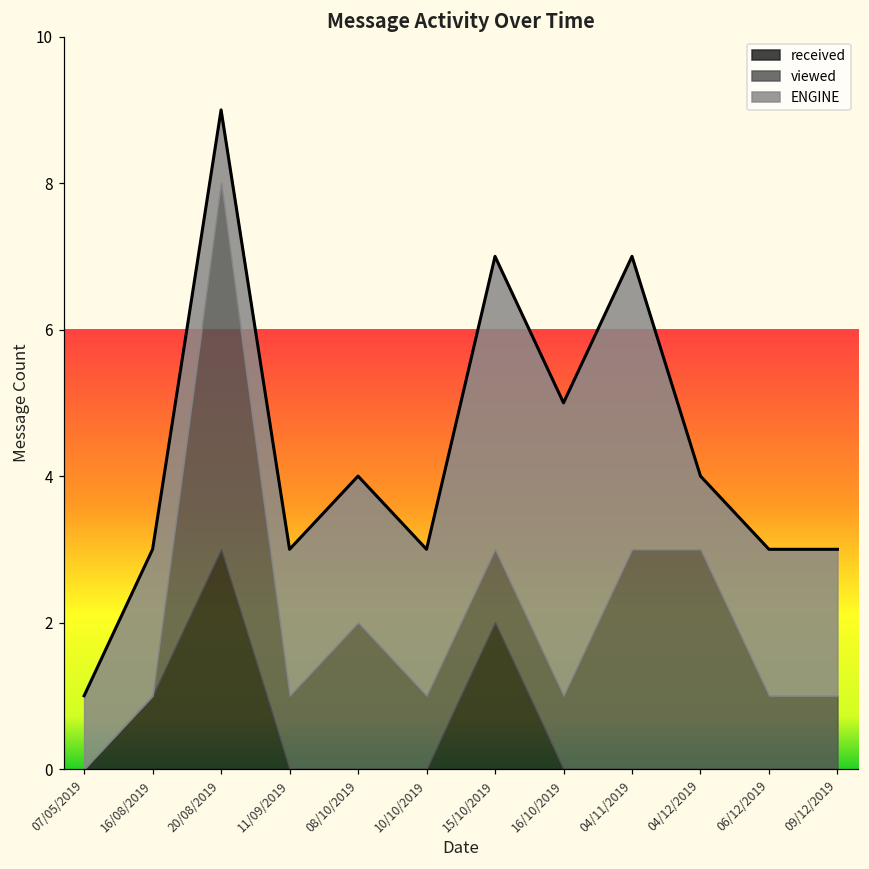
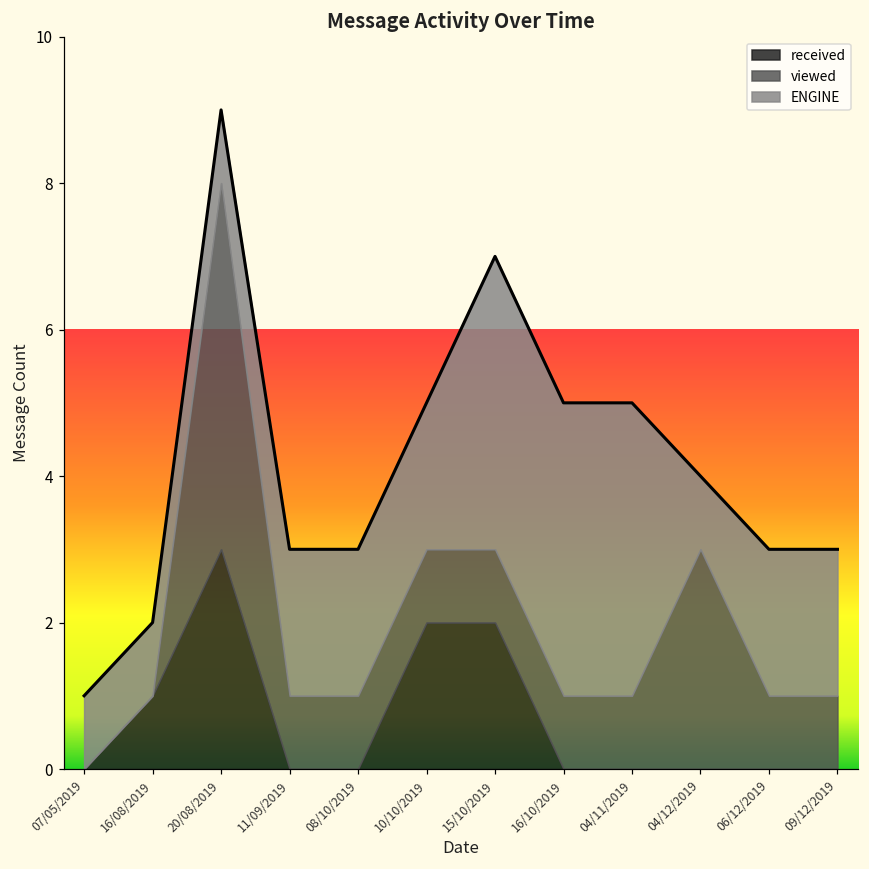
  {
    "received": {
      "20/08/2019": 3,
      "11/09/2019": 0,
      "08/10/2019": 0,
-     "10/10/2019": 0,
+     "10/10/2019": 2,
      "15/10/2019": 2,
      "16/10/2019": 0,
      "04/11/2019": 0,
      "04/12/2019": 0,
      "06/12/2019": 0,
      "09/12/2019": 0
    },
    "viewed": {
-     "08/10/2019": 2,
-     "04/11/2019": 3
+     "08/10/2019": 1,
+     "04/11/2019": 1
    },
    "ENGINE": {
      "07/05/2019": 1,
-     "16/08/2019": 2,
+     "16/08/2019": 1,
      "20/08/2019": 1,
      "11/09/2019": 2,
      "08/10/2019": 2,
      "10/10/2019": 2,
      "15/10/2019": 4,
      "16/10/2019": 4,
      "04/11/2019": 4,
      "04/12/2019": 1,
      "06/12/2019": 2,
      "09/12/2019": 2
    }
  }
